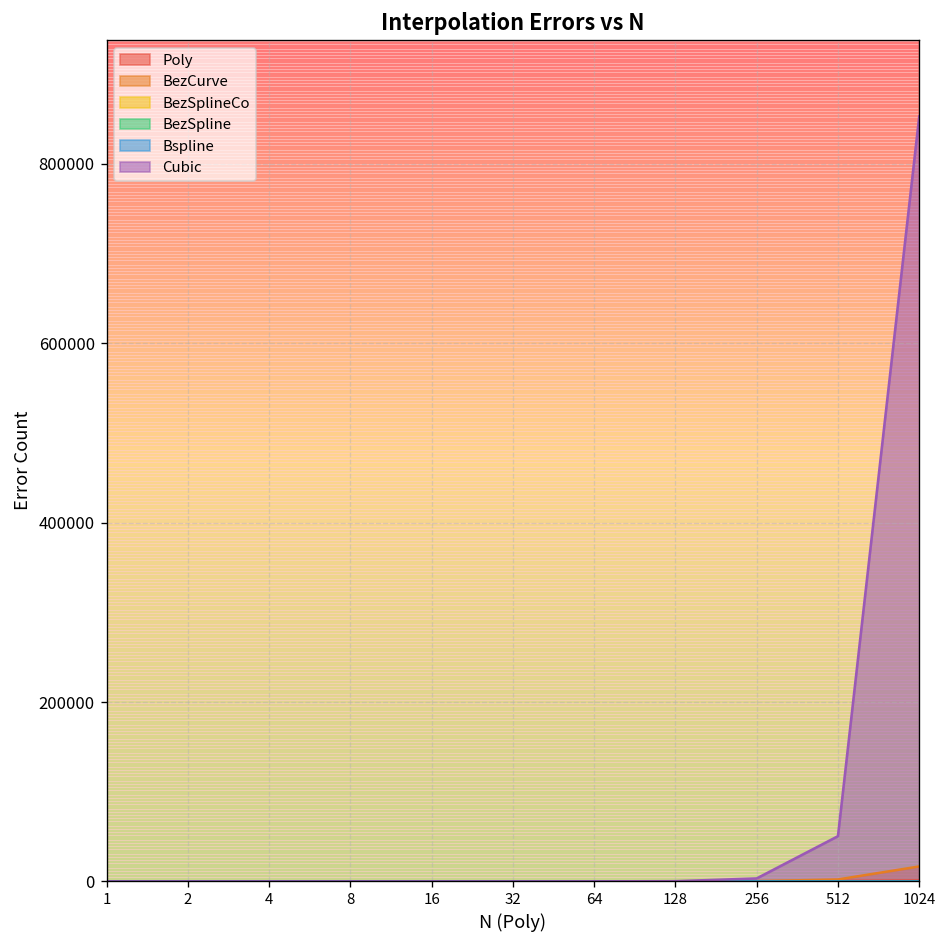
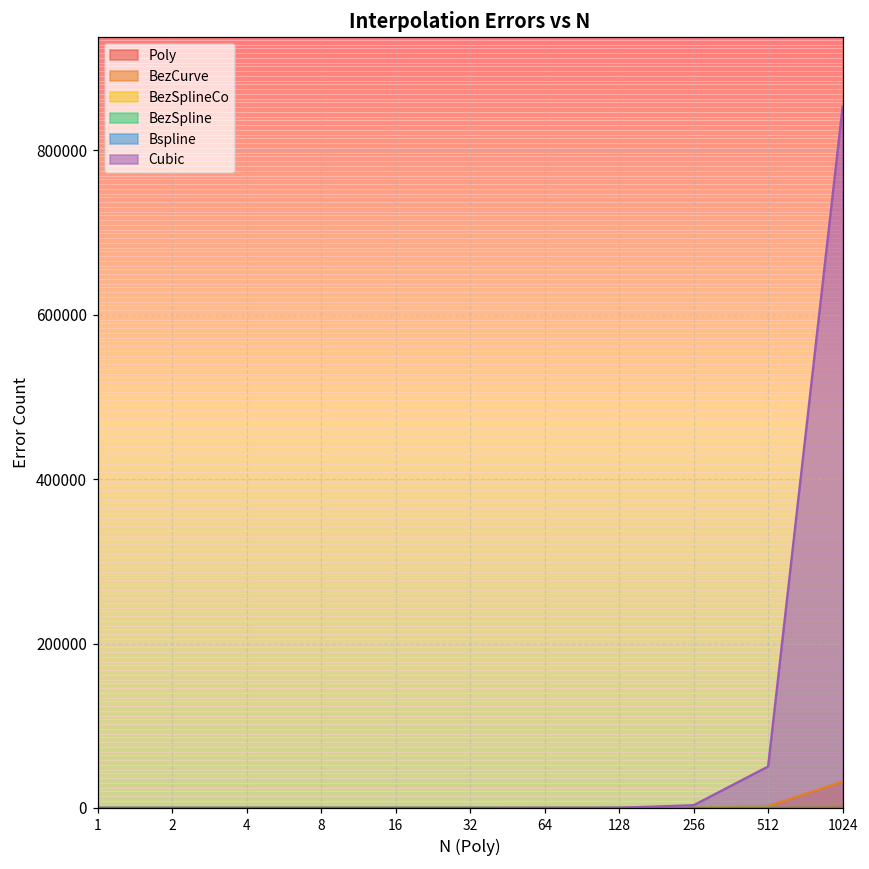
  {
    "Bspline": {
      "1024": 0
    },
    "BezCurve": {
-     "1024": 20000
+     "1024": 30000
    },
    "Cubic": {
      "512": 50000,
      "1024": 850000
    }
  }
